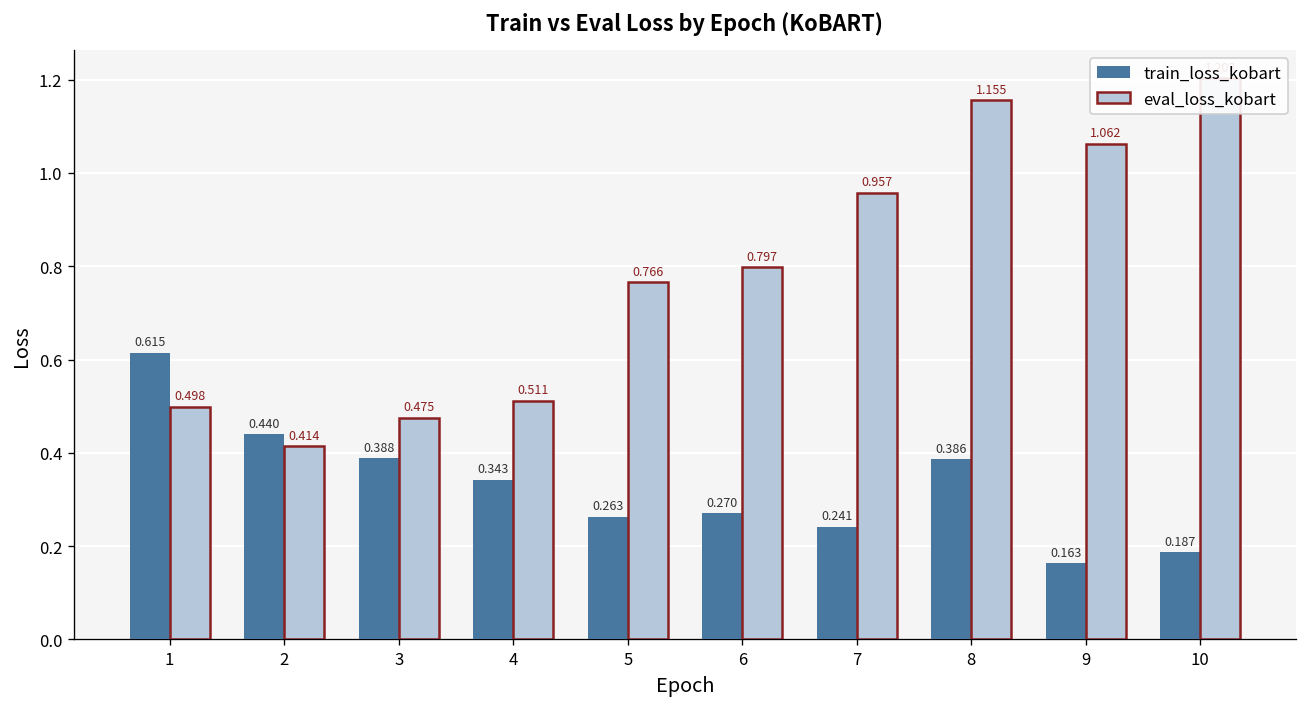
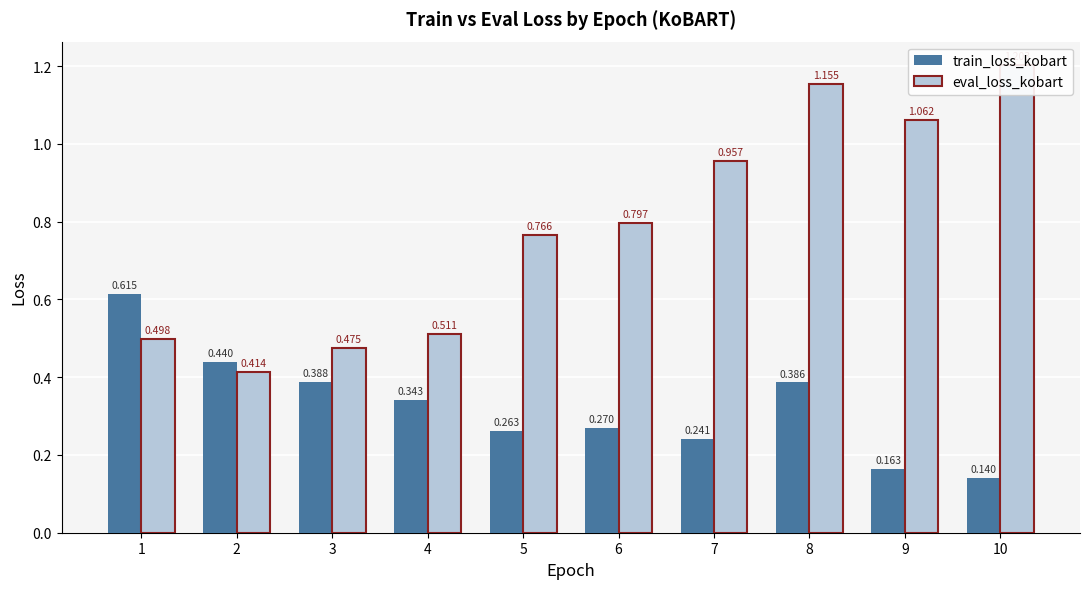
  {
    "train_loss_kobart": {
      "1": 0.615,
      "2": 0.440,
      "3": 0.388,
      "4": 0.343,
      "5": 0.263,
      "6": 0.270,
      "7": 0.241,
      "8": 0.386,
      "9": 0.163,
-     "10": 0.187
+     "10": 0.140
    },
    "eval_loss_kobart": {
      "1": 0.498,
      "2": 0.414,
      "3": 0.475,
      "4": 0.511,
      "5": 0.766,
      "6": 0.797,
      "7": 0.957,
      "8": 1.155,
      "9": 1.062
    }
  }
